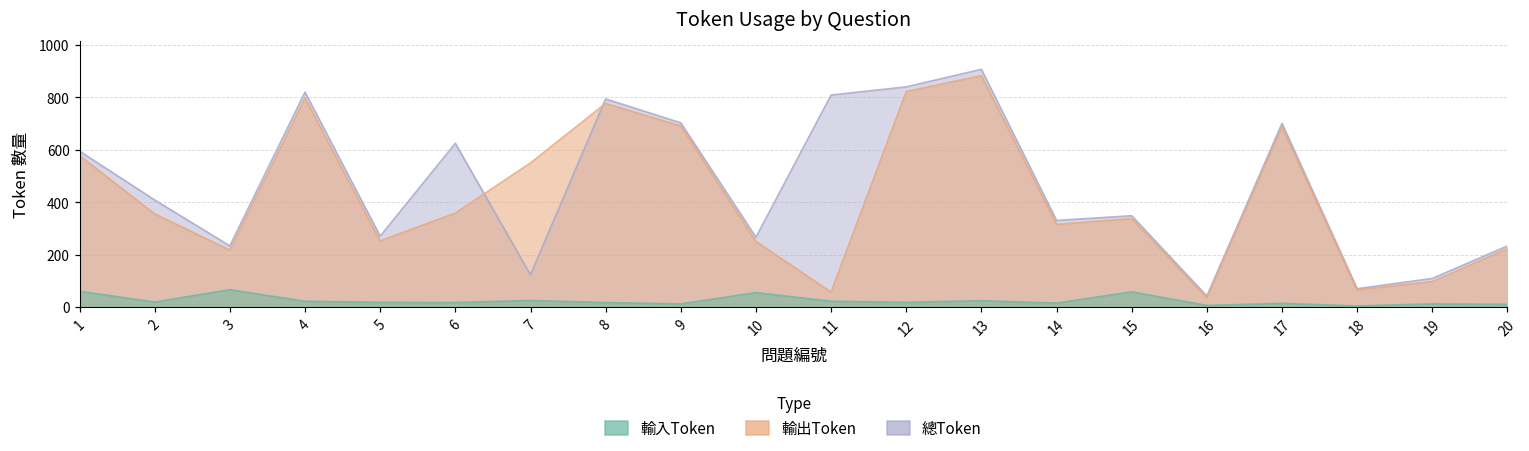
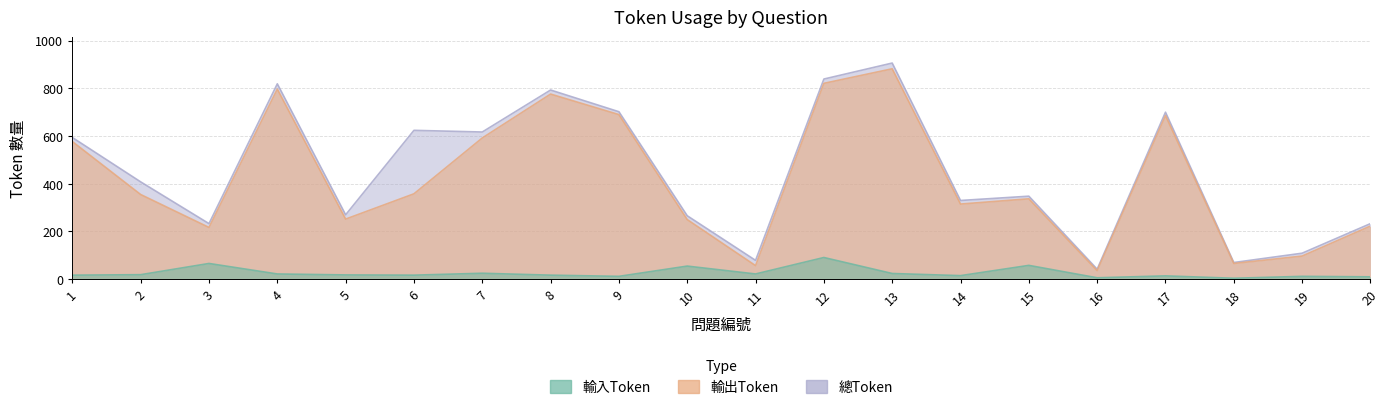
  {
    "總Token": {
      "1": 590,
      "2": 410,
      "3": 230,
      "4": 820,
      "5": 270,
      "6": 620,
-     "7": 120,
+     "7": 620,
      "8": 790,
      "9": 700,
      "10": 270,
-     "11": 810,
+     "11": 80,
      "12": 840,
      "13": 910,
      "14": 330,
      "15": 350,
      "17": 700,
      "19": 110
    },
    "輸出Token": {
      "1": 580,
      "2": 360,
      "3": 220,
      "4": 800,
      "5": 250,
      "6": 360,
-     "7": 550,
+     "7": 590,
      "8": 780,
      "9": 690,
      "10": 250,
      "11": 60,
      "12": 820,
      "13": 880,
      "14": 320,
      "15": 340,
      "17": 690,
      "19": 100
    },
    "輸入Token": {
-     "1": 60,
+     "1": 20,
      "2": 20,
      "3": 70,
      "4": 20,
      "5": 20,
      "6": 20,
      "7": 30,
      "8": 20,
      "9": 10,
      "10": 60,
      "11": 20,
-     "12": 20,
+     "12": 90,
      "13": 20,
      "14": 20,
      "15": 60,
      "16": 10,
      "17": 10,
      "18": 0,
      "19": 10,
      "20": 10
    }
  }
